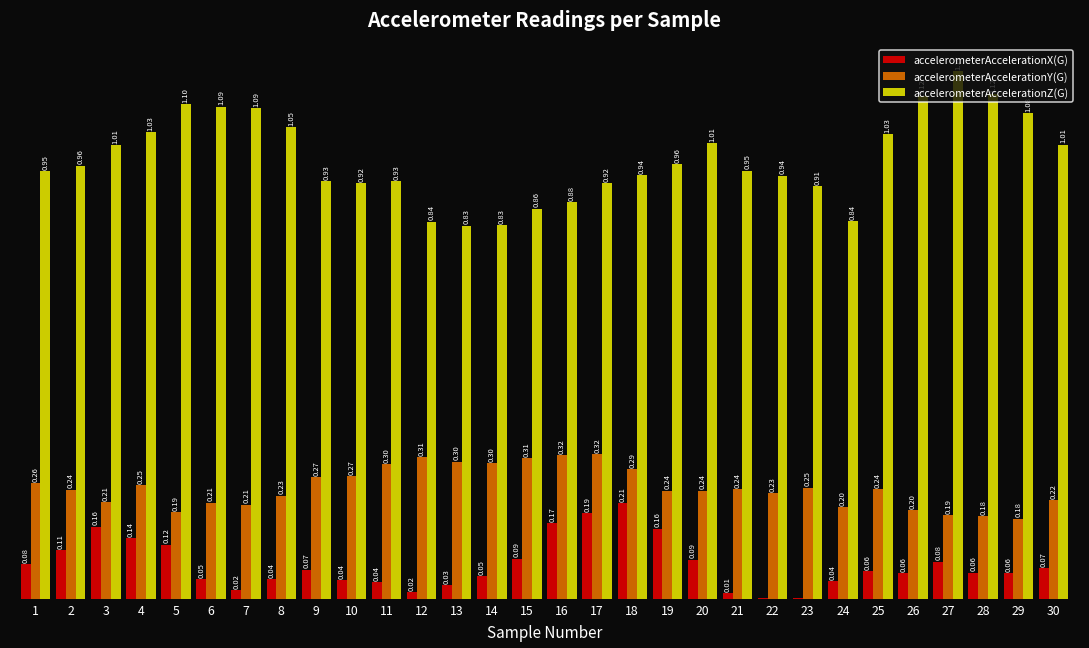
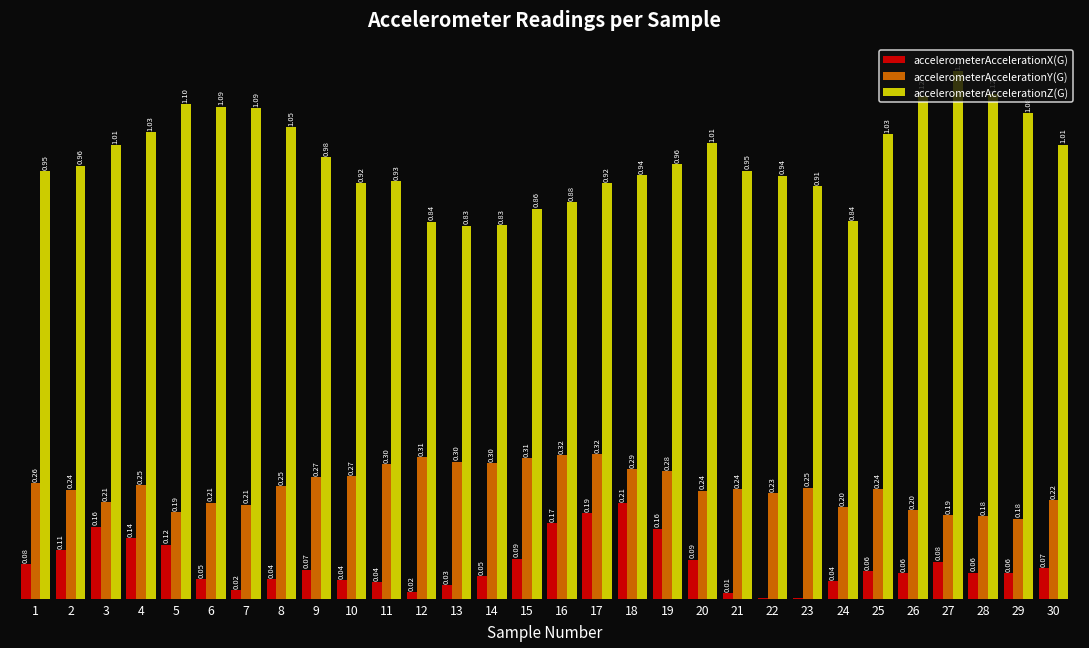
  {
    "accelerometerAccelerationX(G)": {
      "1": 0.08,
      "2": 0.11,
      "3": 0.16,
      "4": 0.14,
      "5": 0.12,
      "6": 0.05,
      "7": 0.02,
      "8": 0.04,
      "9": 0.07,
      "10": 0.04,
      "11": 0.04,
      "12": 0.02,
      "13": 0.03,
      "14": 0.05,
      "15": 0.09,
      "16": 0.17,
      "17": 0.19,
      "18": 0.21,
      "19": 0.16,
      "20": 0.09,
      "21": 0.01,
      "24": 0.04,
      "25": 0.06,
      "26": 0.06,
      "27": 0.08,
      "28": 0.06,
      "29": 0.06,
      "30": 0.07
    },
    "accelerometerAccelerationY(G)": {
      "1": 0.26,
      "2": 0.24,
      "3": 0.21,
      "4": 0.25,
      "5": 0.19,
      "6": 0.21,
      "7": 0.21,
-     "8": 0.23,
+     "8": 0.25,
      "9": 0.27,
      "10": 0.27,
      "11": 0.30,
      "12": 0.31,
      "13": 0.30,
      "14": 0.30,
      "15": 0.31,
      "16": 0.32,
      "17": 0.32,
      "18": 0.29,
-     "19": 0.24,
+     "19": 0.28,
      "20": 0.24,
      "21": 0.24,
      "22": 0.23,
      "23": 0.25,
      "24": 0.20,
      "25": 0.24,
      "26": 0.20,
      "27": 0.19,
      "28": 0.18,
      "29": 0.18,
      "30": 0.22
    },
    "accelerometerAccelerationZ(G)": {
      "1": 0.95,
      "2": 0.96,
      "3": 1.01,
      "4": 1.03,
      "5": 1.10,
      "6": 1.09,
      "7": 1.09,
      "8": 1.05,
-     "9": 0.93,
+     "9": 0.98,
      "10": 0.92,
      "11": 0.93,
      "12": 0.84,
      "13": 0.83,
      "14": 0.83,
      "15": 0.86,
      "16": 0.88,
      "17": 0.92,
      "18": 0.94,
      "19": 0.96,
      "20": 1.01,
      "21": 0.95,
      "22": 0.94,
      "23": 0.91,
      "24": 0.84,
      "25": 1.03,
      "30": 1.01
    }
  }
